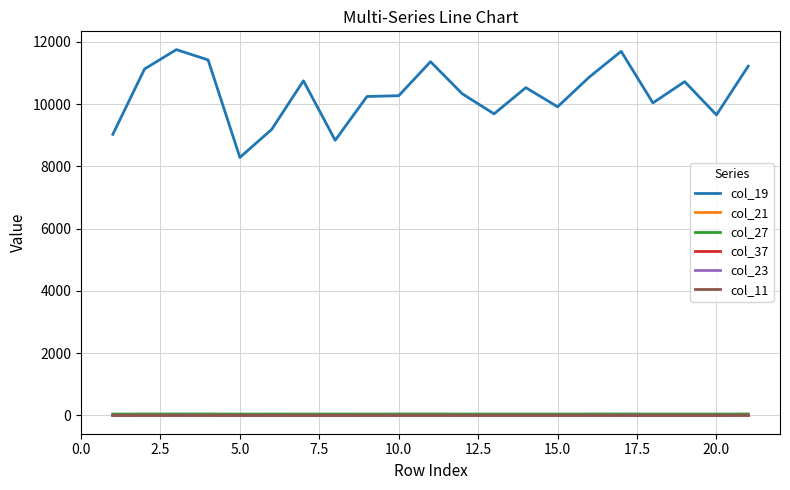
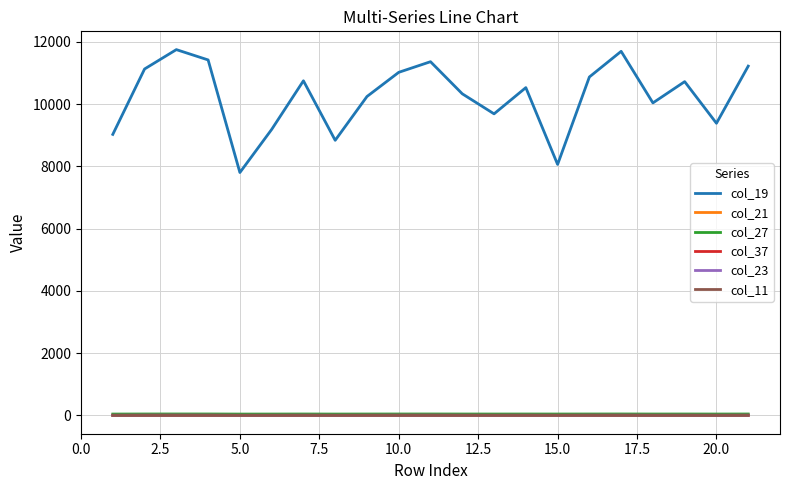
  {
    "col_19": {
-     "5.0": 8300,
-     "10.0": 10300,
-     "15.0": 9900,
-     "20.0": 9700
+     "5.0": 7800,
+     "10.0": 11000,
+     "15.0": 8100,
+     "20.0": 9400
    }
  }
